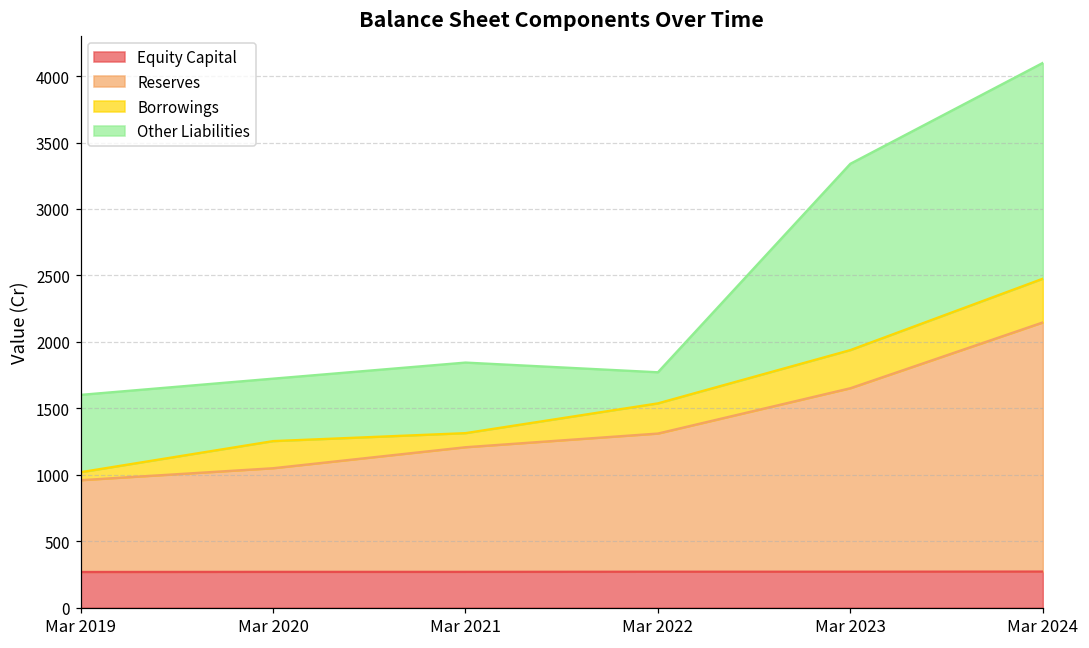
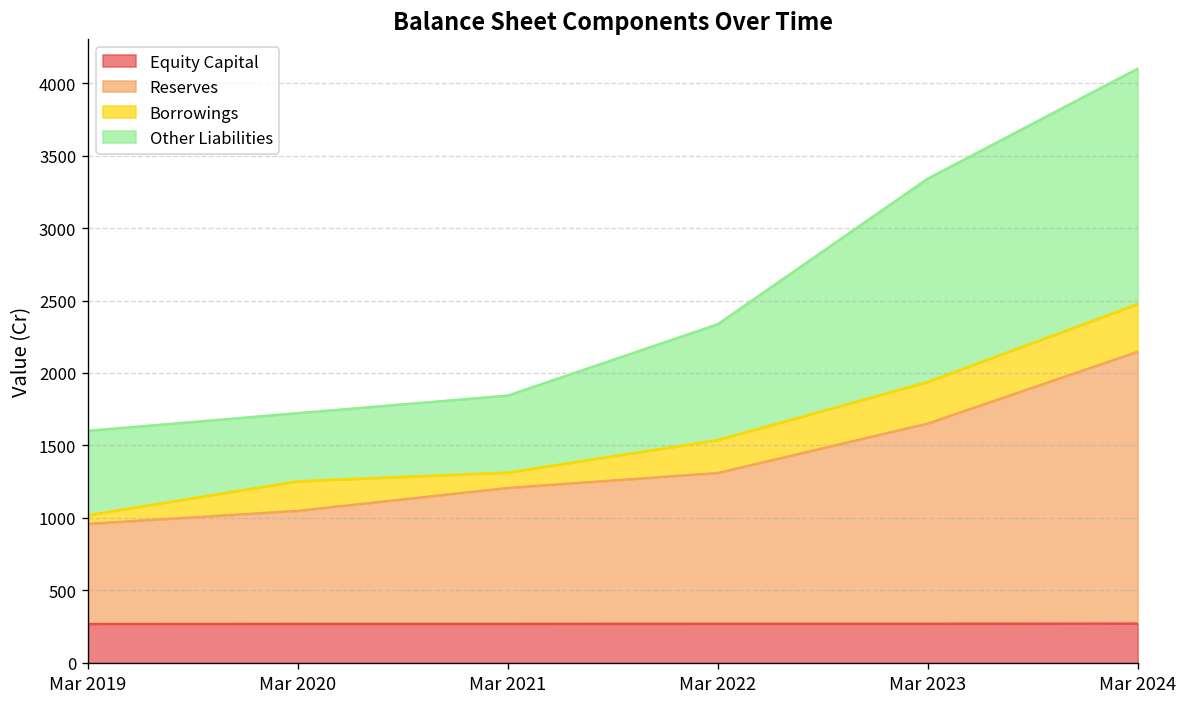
  {
    "Equity Capital": {
      "Mar 2019": 270,
      "Mar 2020": 270,
      "Mar 2021": 270,
      "Mar 2022": 270,
      "Mar 2023": 270,
      "Mar 2024": 270
    },
    "Reserves": {
      "Mar 2019": 690,
      "Mar 2020": 780,
      "Mar 2021": 940,
      "Mar 2022": 1040,
      "Mar 2023": 1380,
      "Mar 2024": 1880
    },
    "Borrowings": {
      "Mar 2019": 60,
      "Mar 2020": 200,
      "Mar 2021": 110,
      "Mar 2022": 230,
      "Mar 2023": 290,
      "Mar 2024": 330
    },
    "Other Liabilities": {
      "Mar 2019": 580,
      "Mar 2020": 470,
      "Mar 2021": 530,
-     "Mar 2022": 230,
+     "Mar 2022": 800,
      "Mar 2023": 1400,
      "Mar 2024": 1620
    }
  }
